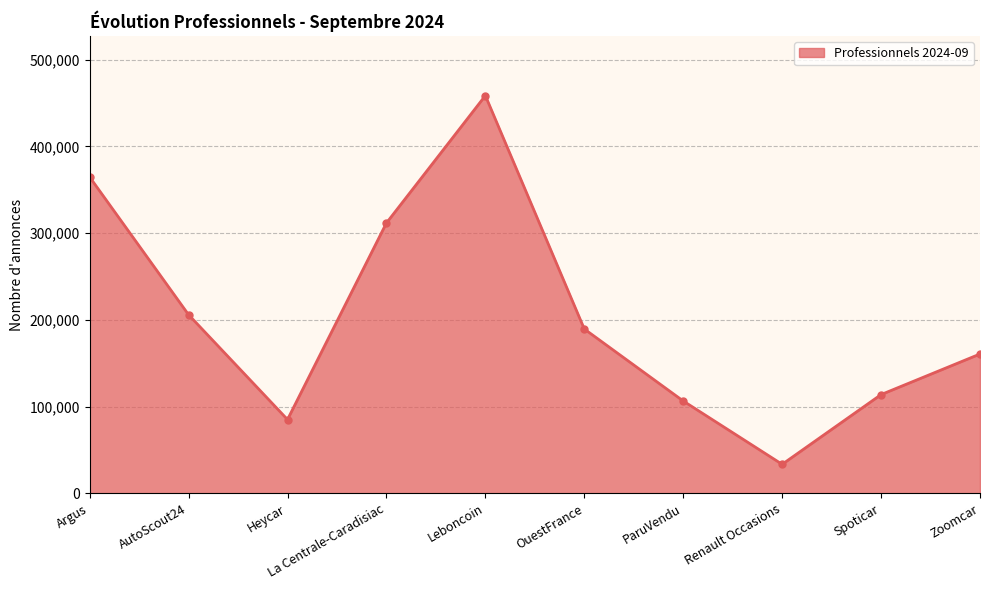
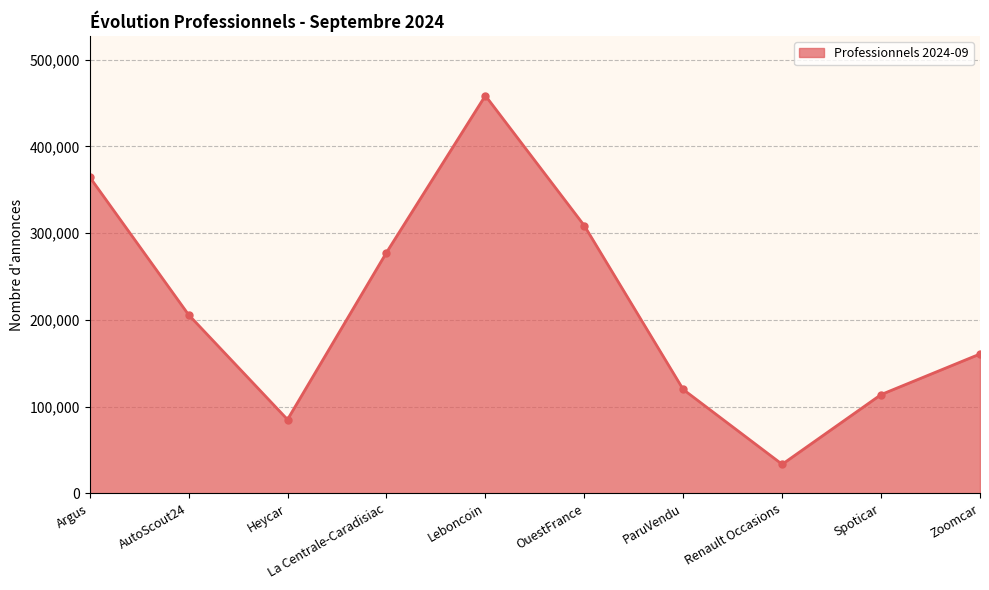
  {
    "Argus": "360,000",
    "AutoScout24": "210,000",
    "Heycar": "90,000",
-   "La Centrale-Caradisiac": "310,000",
+   "La Centrale-Caradisiac": "280,000",
    "Leboncoin": "460,000",
-   "OuestFrance": "190,000",
-   "ParuVendu": "110,000",
+   "OuestFrance": "310,000",
+   "ParuVendu": "120,000",
    "Renault Occasions": "30,000",
    "Spoticar": "110,000",
    "Zoomcar": "160,000"
  }
